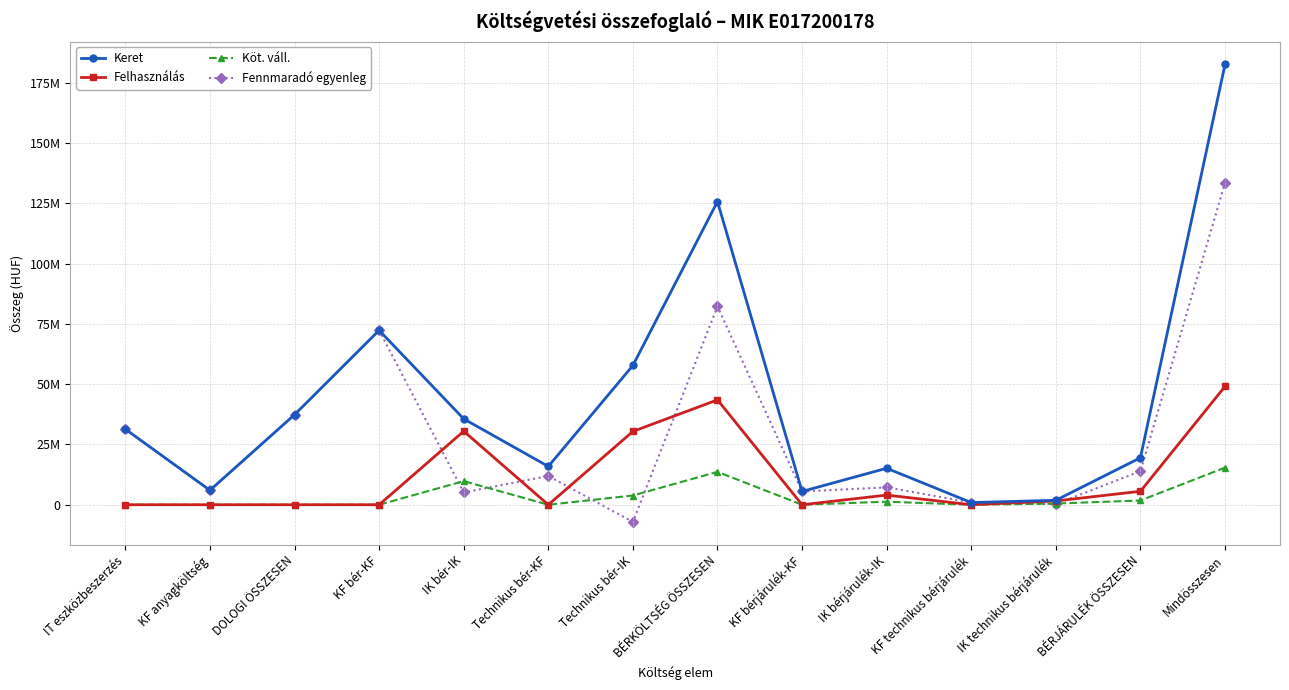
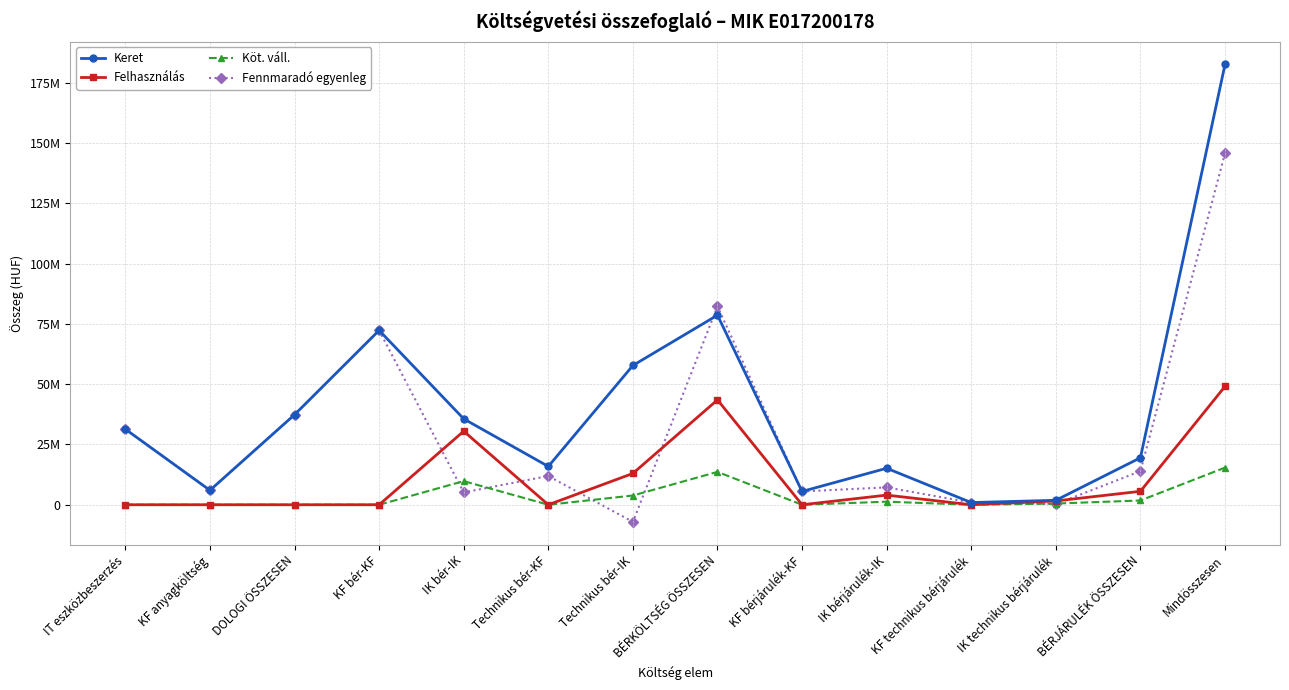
  {
    "Keret": {
      "IK bér-IK": 36000000,
      "Technikus bér-KF": 16000000,
      "Technikus bér-IK": 58000000,
-     "BÉRKÖLTSÉG ÖSSZESEN": 126000000,
+     "BÉRKÖLTSÉG ÖSSZESEN": 79000000,
      "IK bérjárulék-IK": 15000000,
      "BÉRJÁRULÉK ÖSSZESEN": 20000000,
      "Mindösszesen": 183000000
    },
    "Felhasználás": {
      "IK bér-IK": 31000000,
-     "Technikus bér-IK": 30000000,
+     "Technikus bér-IK": 13000000,
      "BÉRKÖLTSÉG ÖSSZESEN": 44000000,
      "IK bérjárulék-IK": 4000000,
      "BÉRJÁRULÉK ÖSSZESEN": 6000000,
      "Mindösszesen": 49000000
    },
    "Köt. váll.": {
      "IK bér-IK": 10000000,
      "Technikus bér-IK": 4000000,
      "BÉRKÖLTSÉG ÖSSZESEN": 14000000,
      "IK bérjárulék-IK": 1000000,
      "BÉRJÁRULÉK ÖSSZESEN": 2000000,
      "Mindösszesen": 15000000
    },
    "Fennmaradó egyenleg": {
      "IK bér-IK": 5000000,
      "Technikus bér-KF": 12000000,
      "Technikus bér-IK": -7000000,
      "BÉRKÖLTSÉG ÖSSZESEN": 82000000,
      "IK bérjárulék-IK": 7000000,
      "BÉRJÁRULÉK ÖSSZESEN": 14000000,
-     "Mindösszesen": 134000000
+     "Mindösszesen": 146000000
    }
  }
